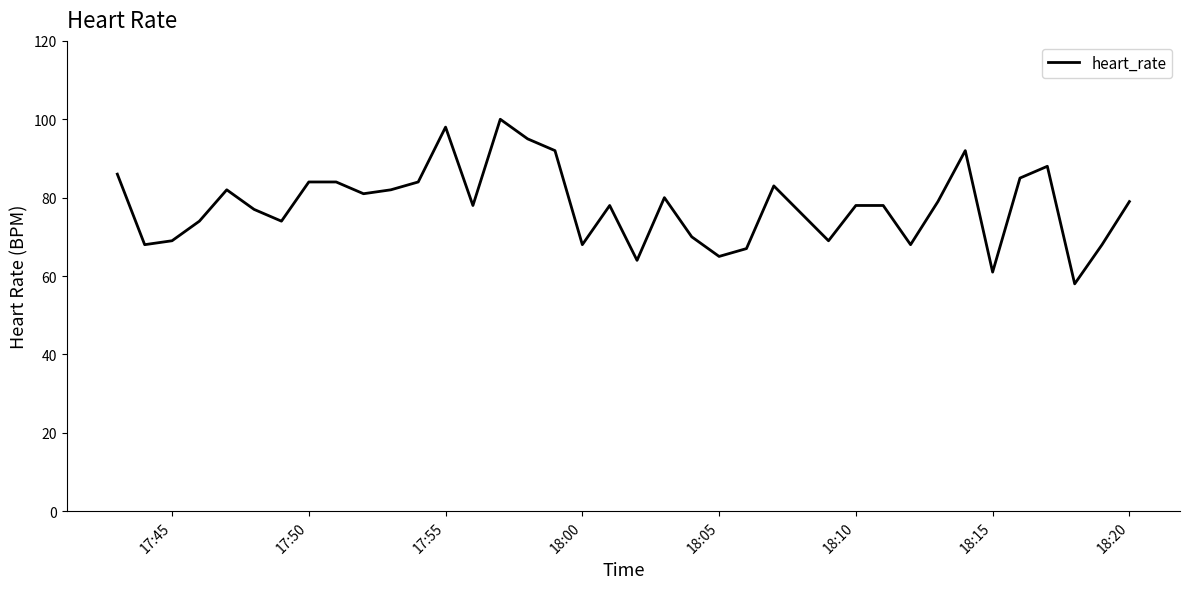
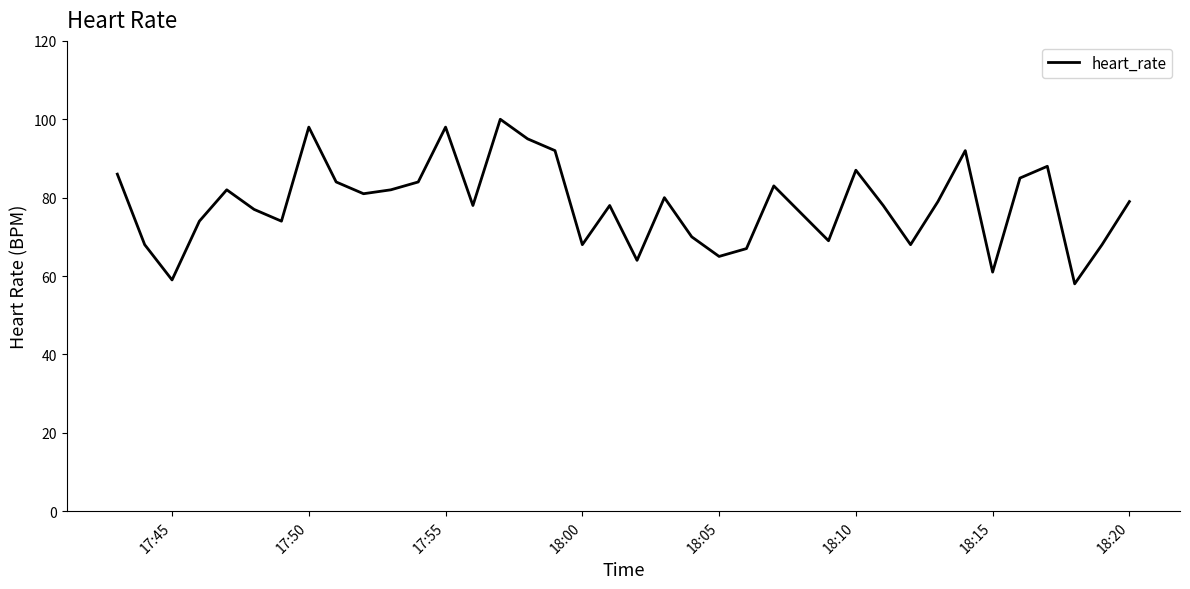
  {
-   "17:45": 69,
-   "17:50": 84,
+   "17:45": 59,
+   "17:50": 98,
    "17:55": 98,
    "18:00": 68,
    "18:05": 65,
-   "18:10": 78,
+   "18:10": 87,
    "18:15": 61,
    "18:20": 79
  }
